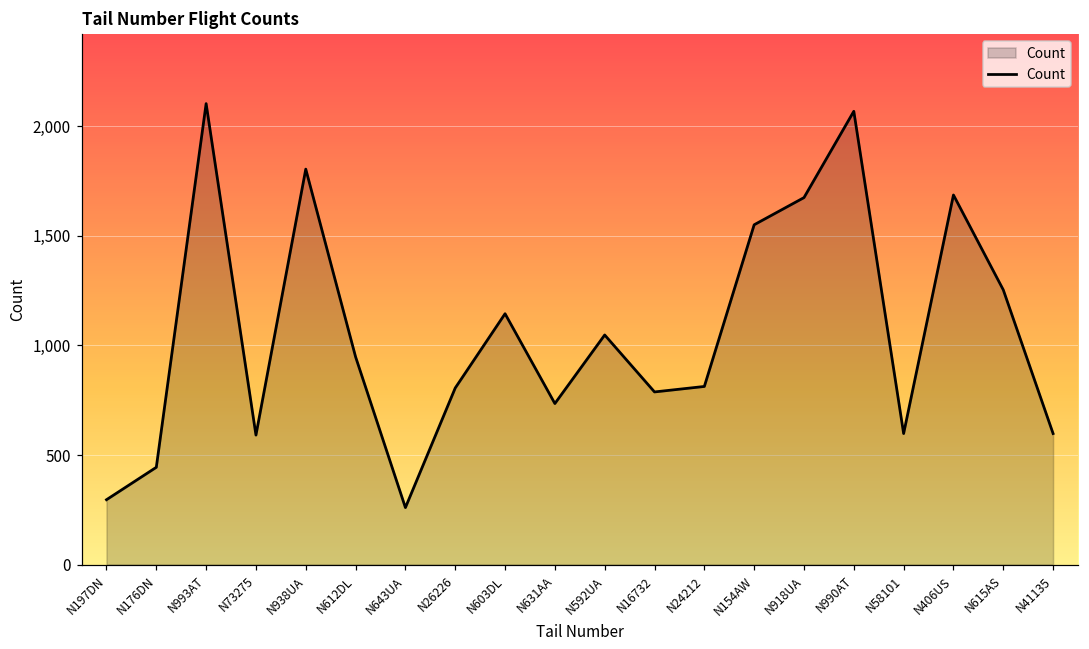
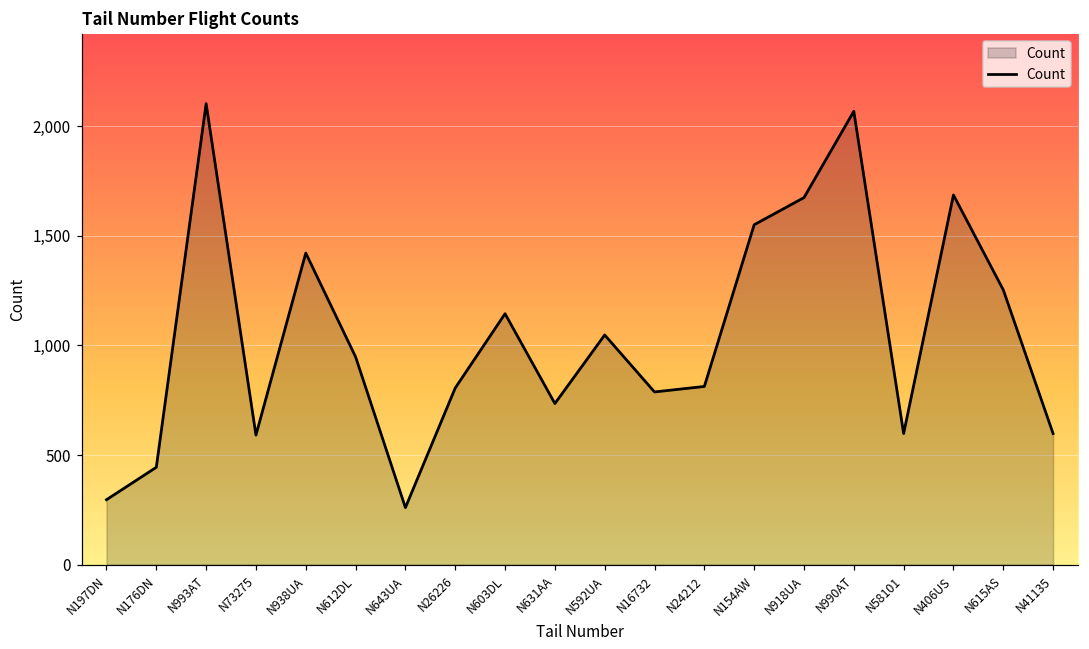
  {
    "N197DN": "300",
    "N176DN": "440",
    "N993AT": "2,100",
    "N73275": "590",
-   "N938UA": "1,810",
+   "N938UA": "1,420",
    "N612DL": "950",
    "N643UA": "260",
    "N26226": "810",
    "N603DL": "1,150",
    "N631AA": "740",
    "N592UA": "1,050",
    "N16732": "790",
    "N24212": "810",
    "N154AW": "1,550",
    "N918UA": "1,680",
    "N990AT": "2,070",
    "N58101": "600",
    "N406US": "1,690",
    "N615AS": "1,250",
    "N41135": "600"
  }
